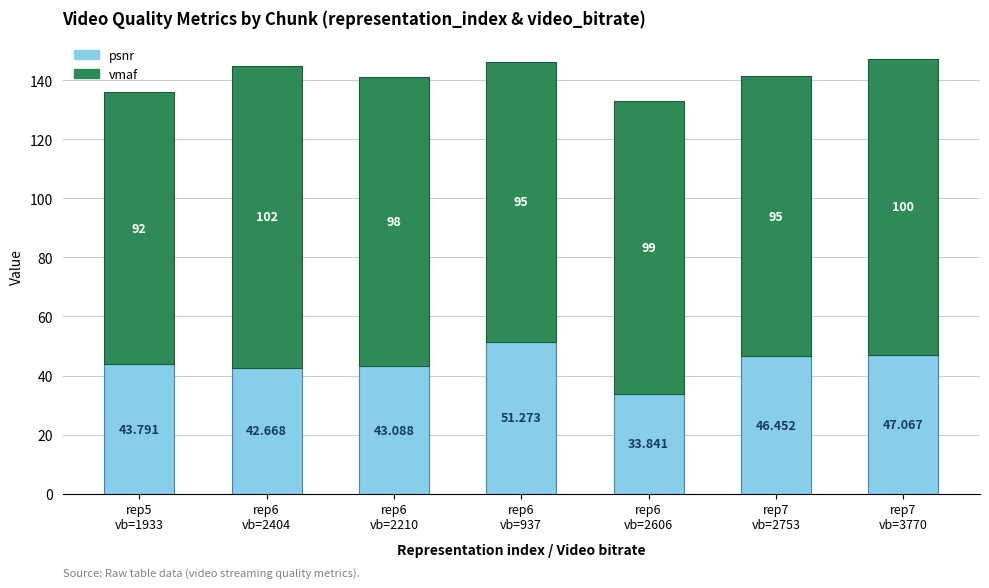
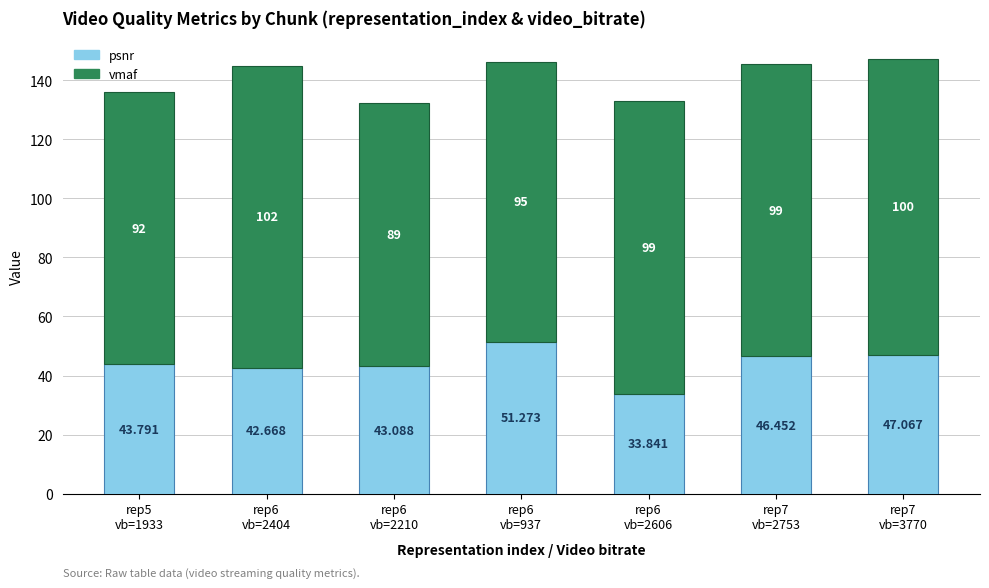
  {
    "psnr": {
      "rep5 vb=1933": 43.791,
      "rep6 vb=2404": 42.668,
      "rep6 vb=2210": 43.088,
      "rep6 vb=937": 51.273,
      "rep6 vb=2606": 33.841,
      "rep7 vb=2753": 46.452,
      "rep7 vb=3770": 47.067
    },
    "vmaf": {
      "rep5 vb=1933": 92,
      "rep6 vb=2404": 102,
-     "rep6 vb=2210": 98,
+     "rep6 vb=2210": 89,
      "rep6 vb=937": 95,
      "rep6 vb=2606": 99,
-     "rep7 vb=2753": 95,
+     "rep7 vb=2753": 99,
      "rep7 vb=3770": 100
    }
  }
